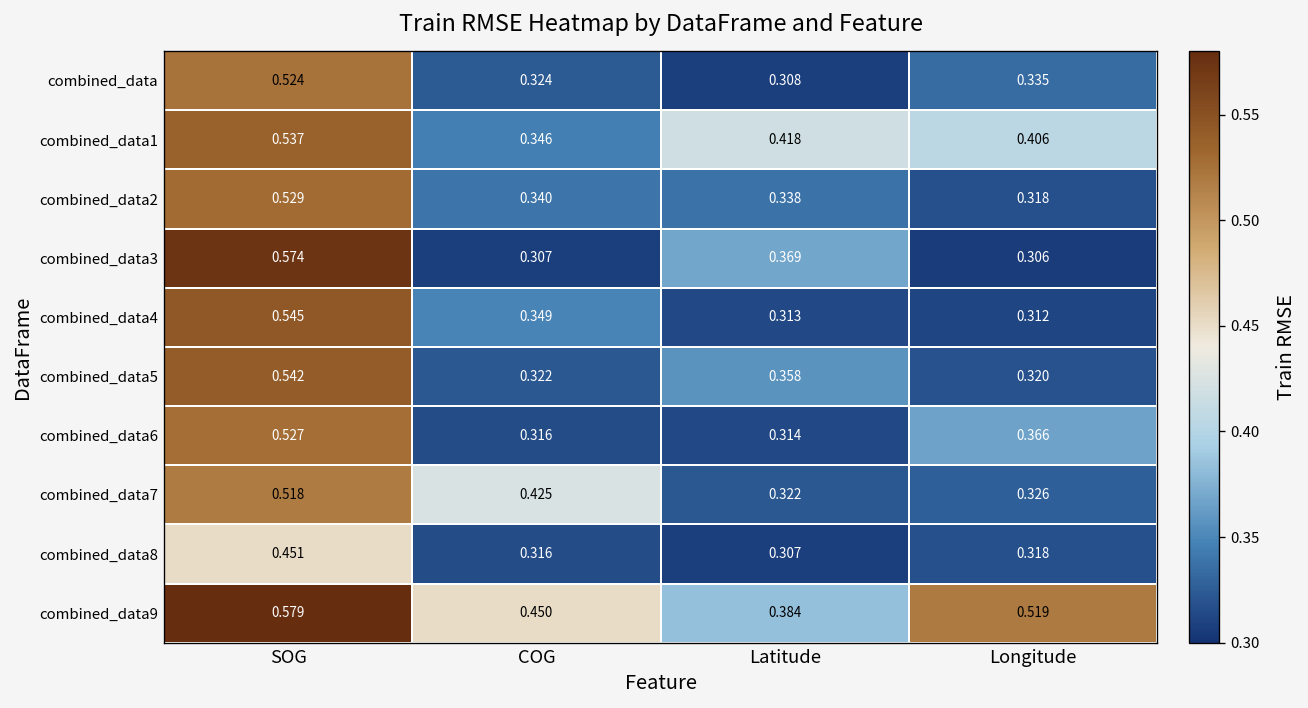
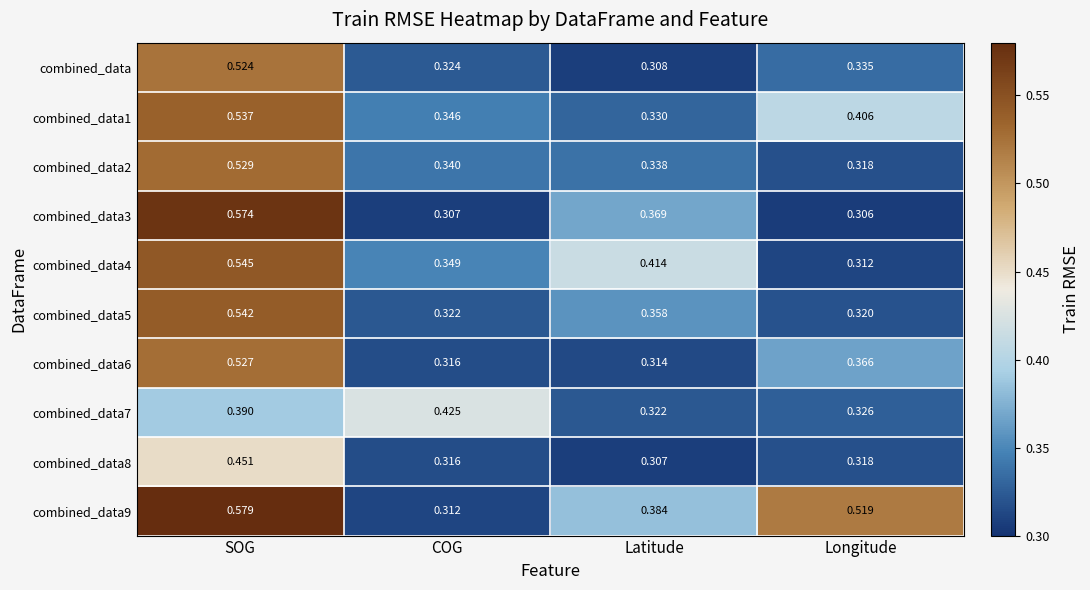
  {
    "combined_data": {
      "SOG": 0.524,
      "COG": 0.324,
      "Latitude": 0.308,
      "Longitude": 0.335
    },
    "combined_data1": {
      "SOG": 0.537,
      "COG": 0.346,
-     "Latitude": 0.418,
+     "Latitude": 0.330,
      "Longitude": 0.406
    },
    "combined_data2": {
      "SOG": 0.529,
      "COG": 0.340,
      "Latitude": 0.338,
      "Longitude": 0.318
    },
    "combined_data3": {
      "SOG": 0.574,
      "COG": 0.307,
      "Latitude": 0.369,
      "Longitude": 0.306
    },
    "combined_data4": {
      "SOG": 0.545,
      "COG": 0.349,
-     "Latitude": 0.313,
+     "Latitude": 0.414,
      "Longitude": 0.312
    },
    "combined_data5": {
      "SOG": 0.542,
      "COG": 0.322,
      "Latitude": 0.358,
      "Longitude": 0.320
    },
    "combined_data6": {
      "SOG": 0.527,
      "COG": 0.316,
      "Latitude": 0.314,
      "Longitude": 0.366
    },
    "combined_data7": {
-     "SOG": 0.518,
+     "SOG": 0.390,
      "COG": 0.425,
      "Latitude": 0.322,
      "Longitude": 0.326
    },
    "combined_data8": {
      "SOG": 0.451,
      "COG": 0.316,
      "Latitude": 0.307,
      "Longitude": 0.318
    },
    "combined_data9": {
      "SOG": 0.579,
-     "COG": 0.450,
+     "COG": 0.312,
      "Latitude": 0.384,
      "Longitude": 0.519
    }
  }
